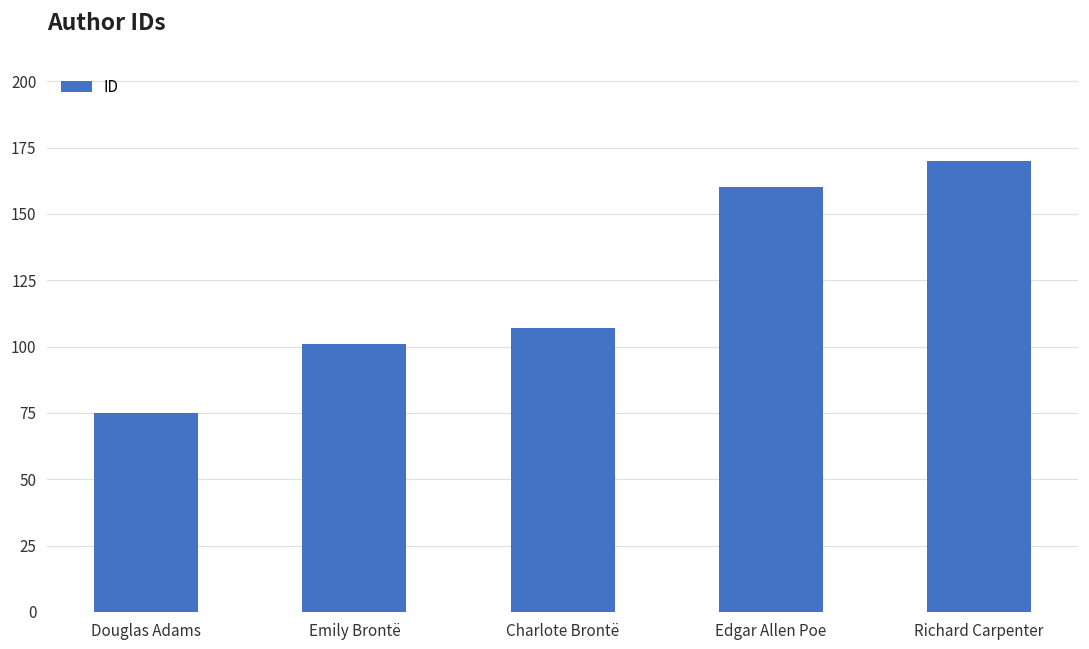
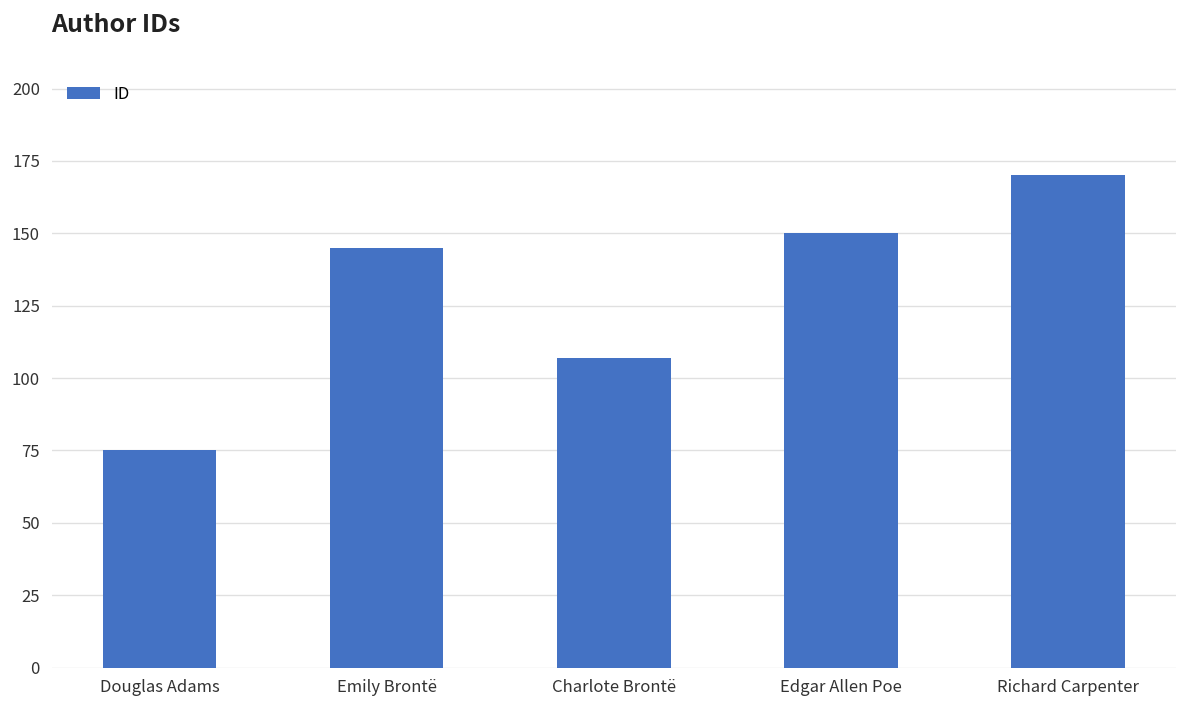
  {
    "Douglas Adams": 75,
-   "Emily Brontë": 101,
+   "Emily Brontë": 145,
    "Charlote Brontë": 107,
-   "Edgar Allen Poe": 160,
+   "Edgar Allen Poe": 150,
    "Richard Carpenter": 170
  }
